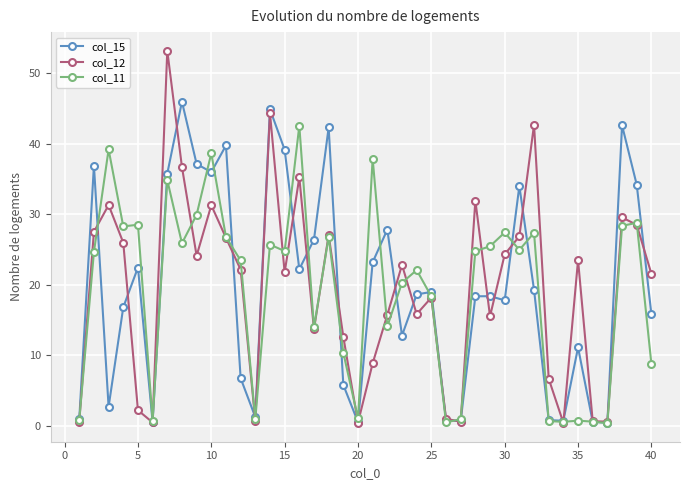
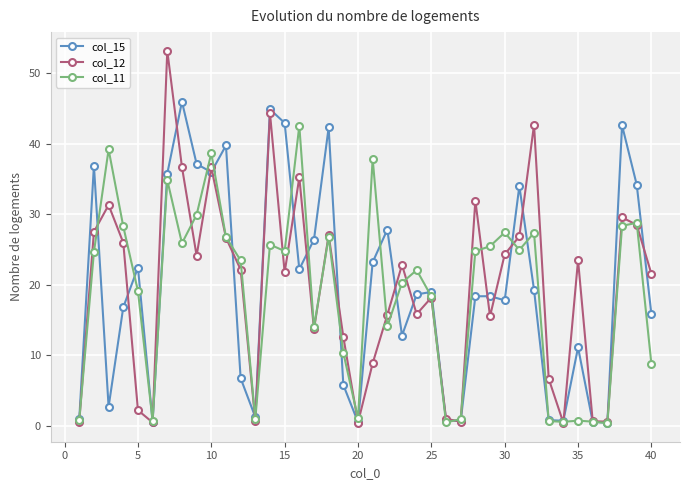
  {
    "col_15": {
      "5": 22,
      "10": 36,
-     "15": 39,
+     "15": 43,
      "25": 19,
      "30": 18,
      "35": 11,
      "40": 16
    },
    "col_12": {
      "5": 2,
-     "10": 31,
+     "10": 37,
      "15": 22,
      "30": 24,
      "35": 24,
      "40": 22
    },
    "col_11": {
-     "5": 29,
+     "5": 19,
      "10": 39,
      "15": 25,
      "20": 1,
      "30": 27,
      "35": 1,
      "40": 9
    }
  }
